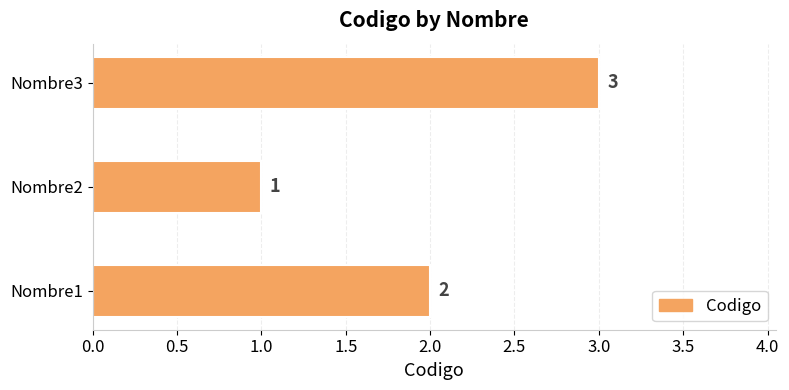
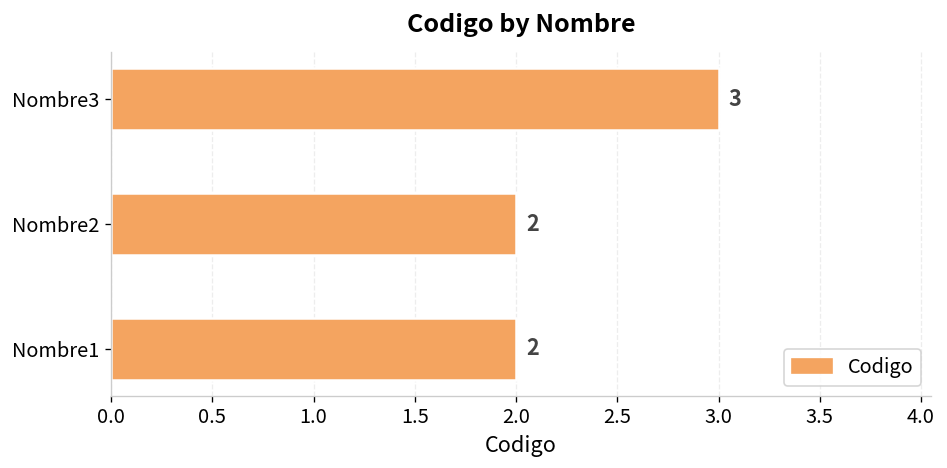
  {
    "Nombre3": 3,
-   "Nombre2": 1,
+   "Nombre2": 2,
    "Nombre1": 2
  }
